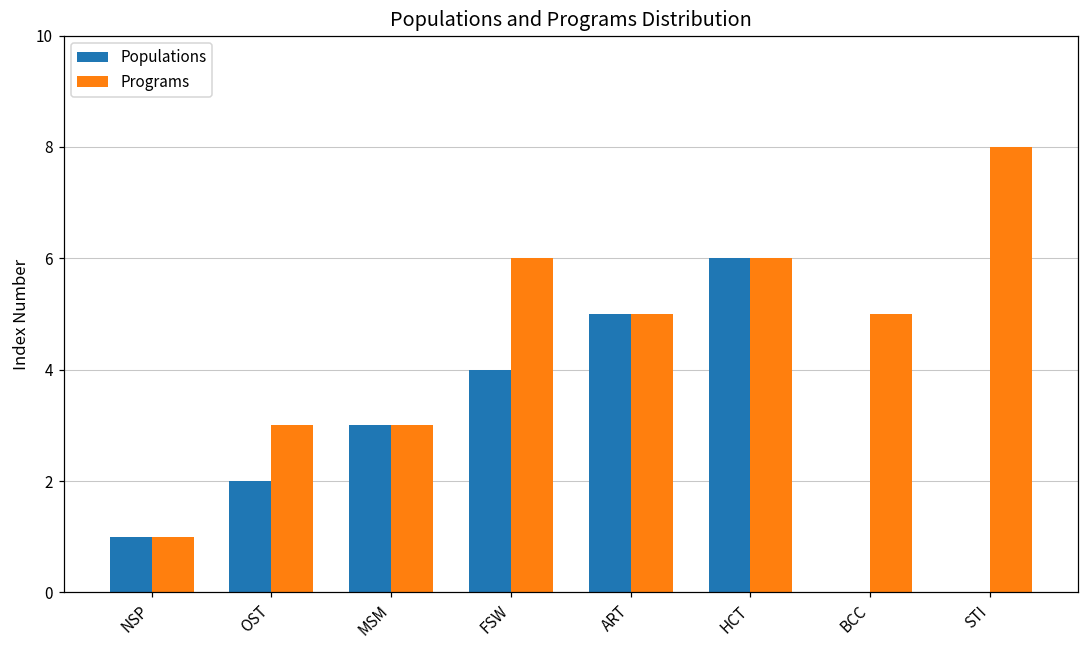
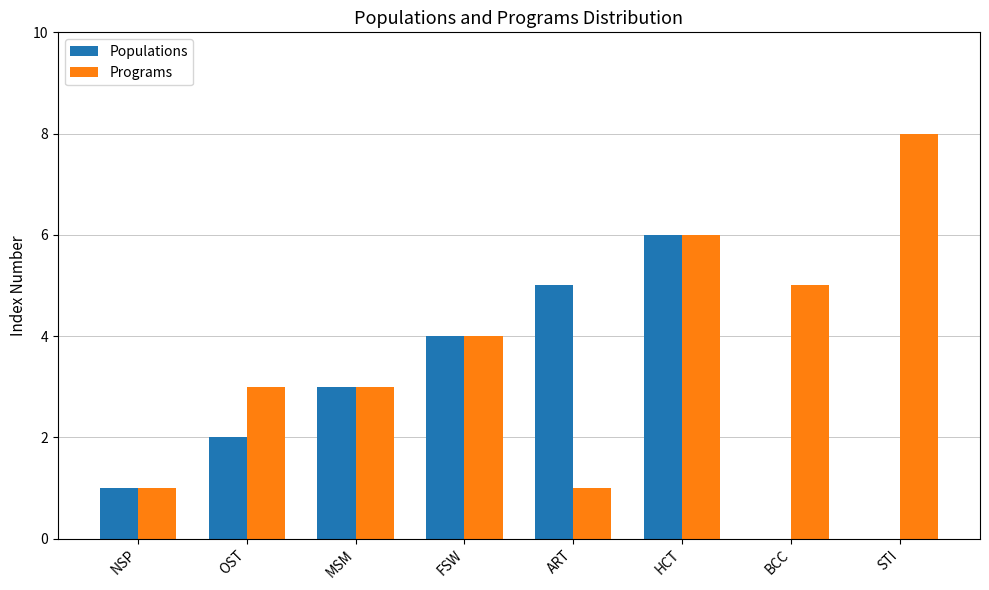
  {
    "Programs": {
      "NSP": 1,
      "OST": 3,
      "MSM": 3,
-     "FSW": 6,
-     "ART": 5,
+     "FSW": 4,
+     "ART": 1,
      "HCT": 6,
      "BCC": 5,
      "STI": 8
    }
  }
